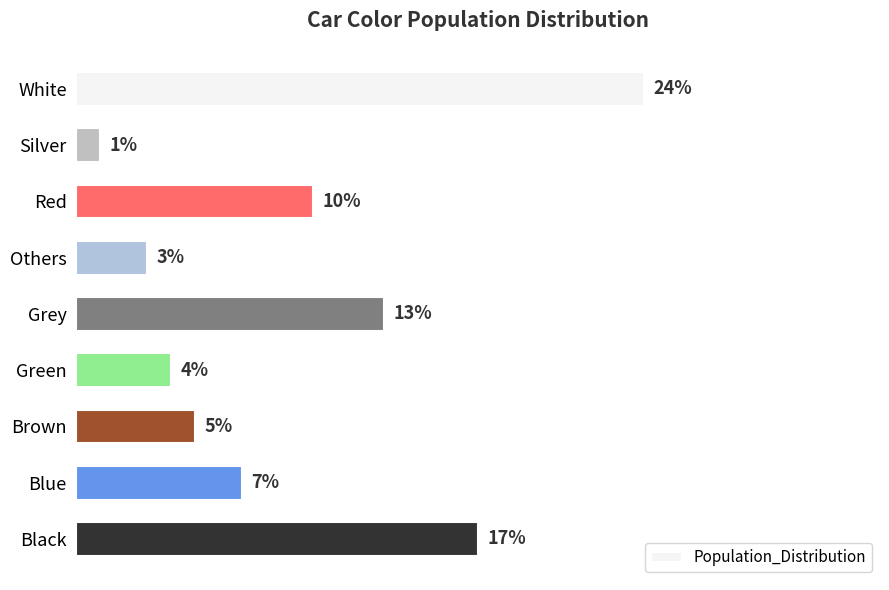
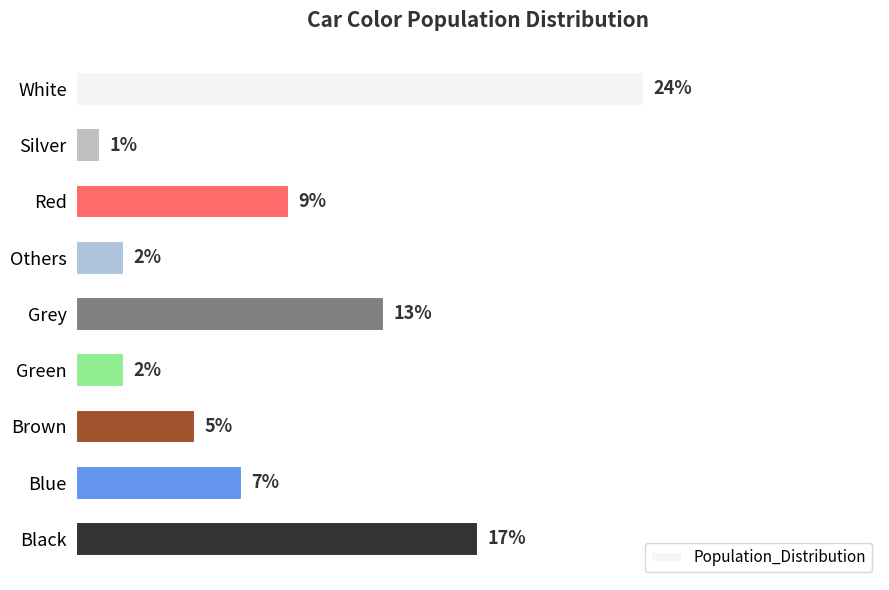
  {
    "White": "24%",
    "Silver": "1%",
-   "Red": "10%",
-   "Others": "3%",
+   "Red": "9%",
+   "Others": "2%",
    "Grey": "13%",
-   "Green": "4%",
+   "Green": "2%",
    "Brown": "5%",
    "Blue": "7%",
    "Black": "17%"
  }
